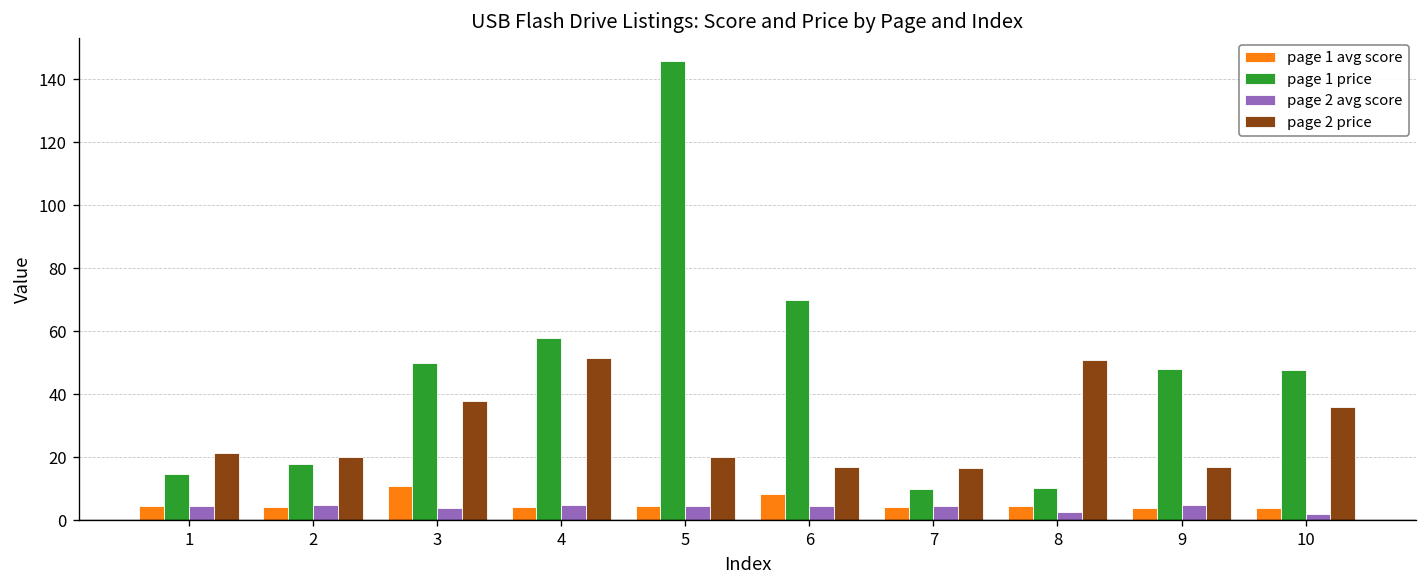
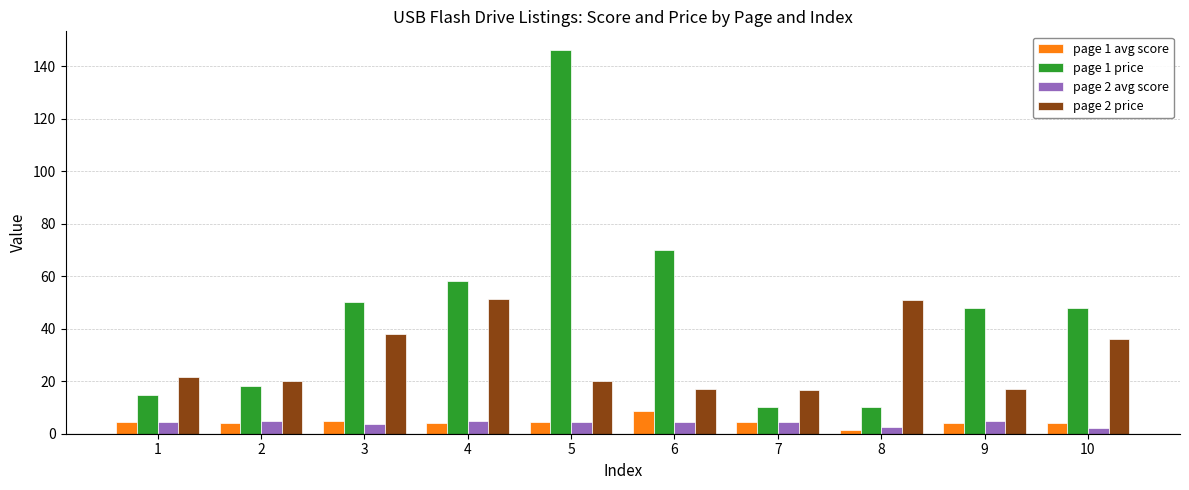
  {
    "page 1 avg score": {
      "1": 5,
      "2": 4,
-     "3": 11,
+     "3": 5,
      "4": 4,
      "5": 5,
      "6": 9,
      "7": 4,
-     "8": 5,
+     "8": 2,
      "9": 4,
      "10": 4
    },
    "page 1 price": {
      "1": 15,
      "2": 18,
      "3": 50,
      "4": 58,
      "5": 146,
      "6": 70,
      "7": 10,
      "8": 10,
      "9": 48,
      "10": 48
    },
    "page 2 avg score": {
      "1": 5,
      "2": 5,
      "3": 4,
      "4": 5,
      "5": 5,
      "6": 5,
      "7": 5,
      "8": 3,
      "9": 5,
      "10": 2
    },
    "page 2 price": {
      "1": 22,
      "2": 20,
      "3": 38,
      "4": 51,
      "5": 20,
      "6": 17,
      "7": 17,
      "8": 51,
      "9": 17,
      "10": 36
    }
  }
